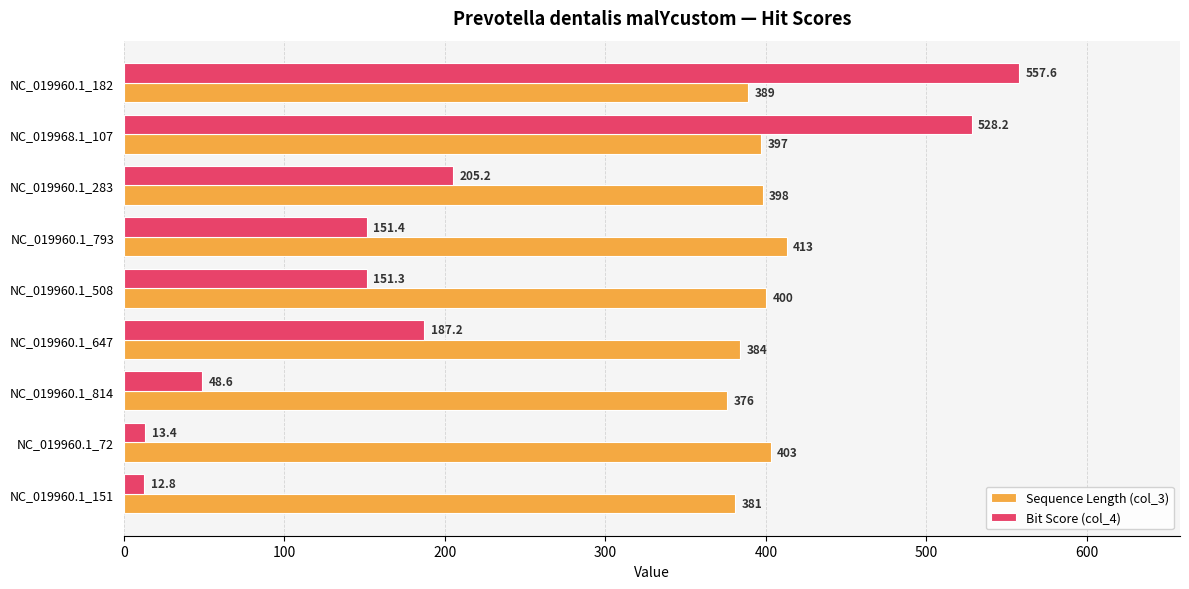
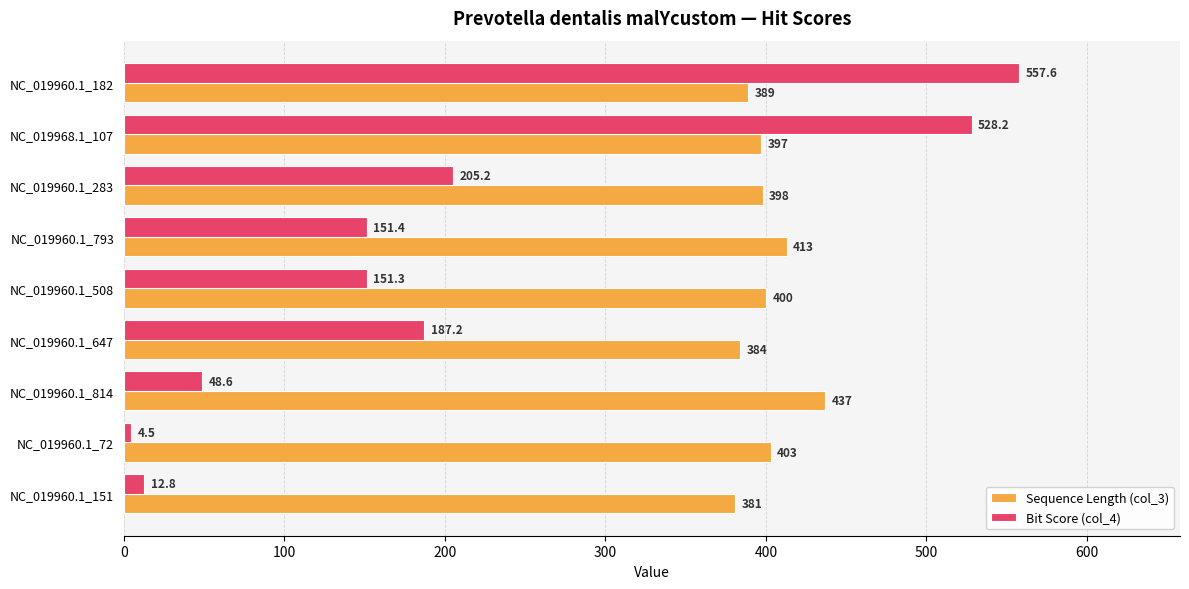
  {
    "Sequence Length (col_3)": {
      "NC_019960.1_182": 389,
      "NC_019968.1_107": 397,
      "NC_019960.1_283": 398,
      "NC_019960.1_793": 413,
      "NC_019960.1_508": 400,
      "NC_019960.1_647": 384,
-     "NC_019960.1_814": 376,
+     "NC_019960.1_814": 437,
      "NC_019960.1_72": 403,
      "NC_019960.1_151": 381
    },
    "Bit Score (col_4)": {
      "NC_019960.1_182": 557.6,
      "NC_019968.1_107": 528.2,
      "NC_019960.1_283": 205.2,
      "NC_019960.1_793": 151.4,
      "NC_019960.1_508": 151.3,
      "NC_019960.1_647": 187.2,
      "NC_019960.1_814": 48.6,
-     "NC_019960.1_72": 13.4,
+     "NC_019960.1_72": 4.5,
      "NC_019960.1_151": 12.8
    }
  }
